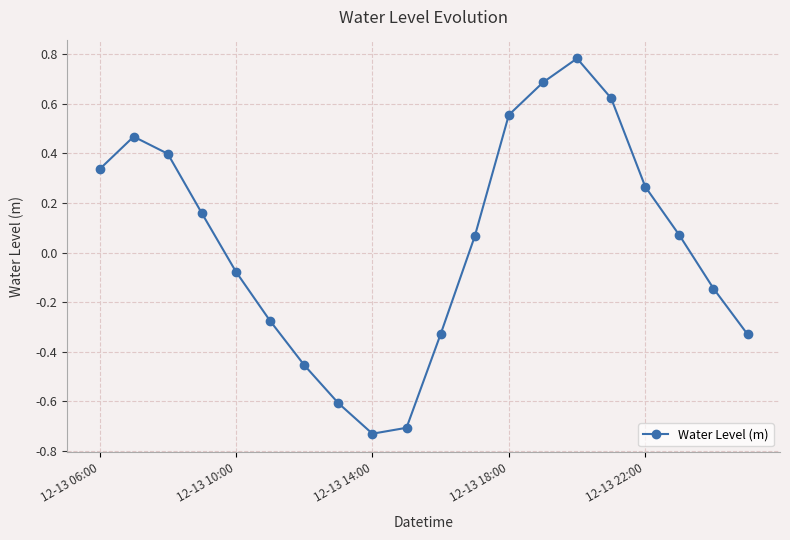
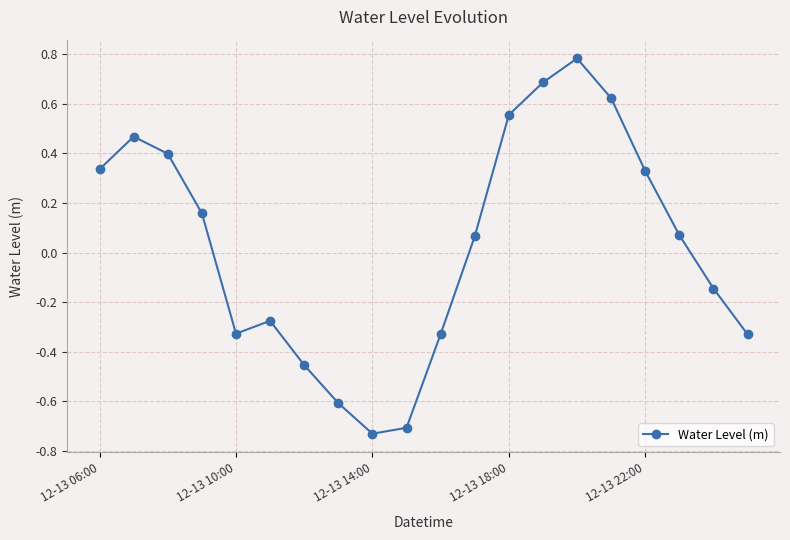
  {
    "12-13 06:00": 0.34,
-   "12-13 10:00": -0.08,
+   "12-13 10:00": -0.33,
    "12-13 14:00": -0.73,
    "12-13 18:00": 0.56,
-   "12-13 22:00": 0.27
+   "12-13 22:00": 0.33
  }
